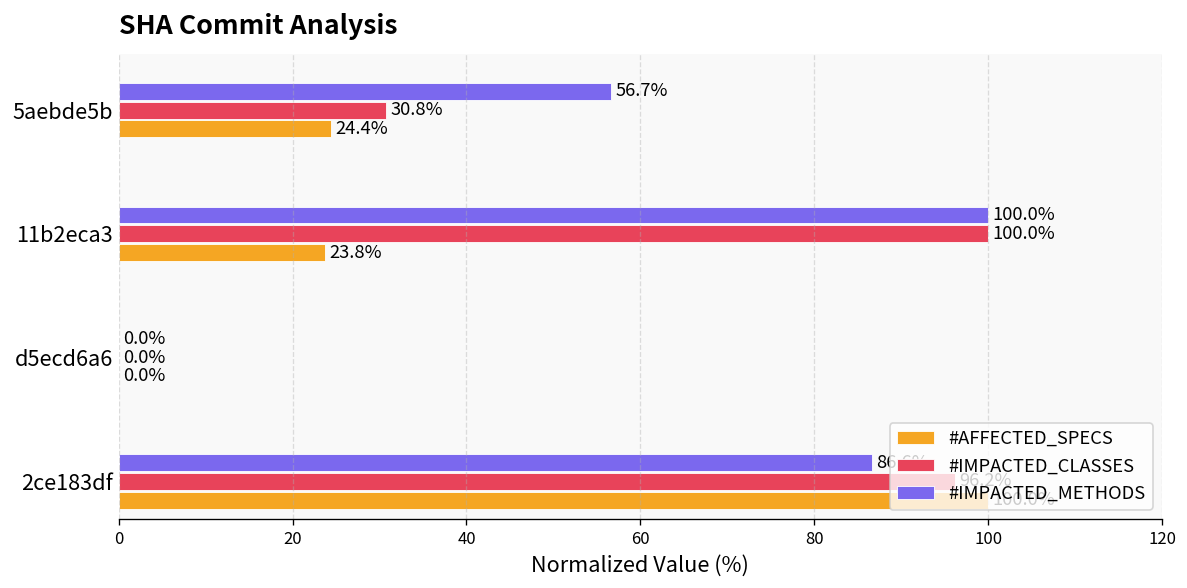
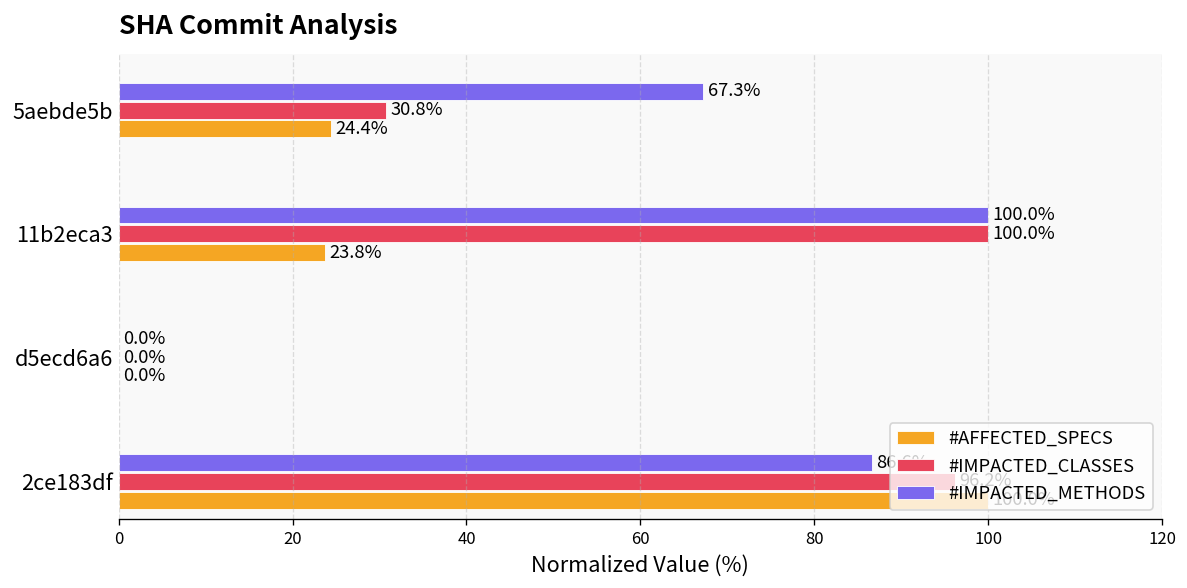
  {
    "#AFFECTED_SPECS": {
      "5aebde5b": "24.4%",
      "11b2eca3": "23.8%",
      "d5ecd6a6": "0.0%"
    },
    "#IMPACTED_CLASSES": {
      "5aebde5b": "30.8%",
      "11b2eca3": "100.0%",
      "d5ecd6a6": "0.0%"
    },
    "#IMPACTED_METHODS": {
-     "5aebde5b": "56.7%",
+     "5aebde5b": "67.3%",
      "11b2eca3": "100.0%",
      "d5ecd6a6": "0.0%"
    }
  }
